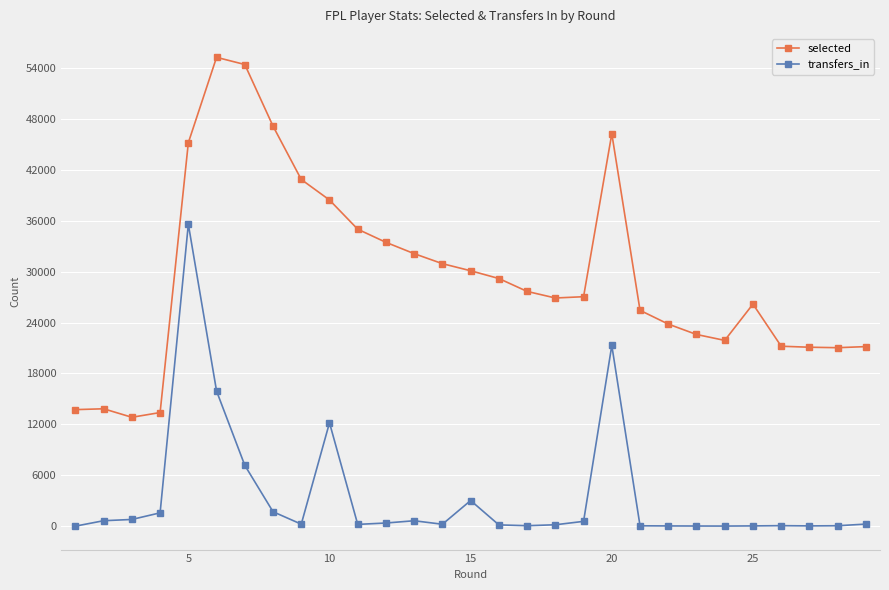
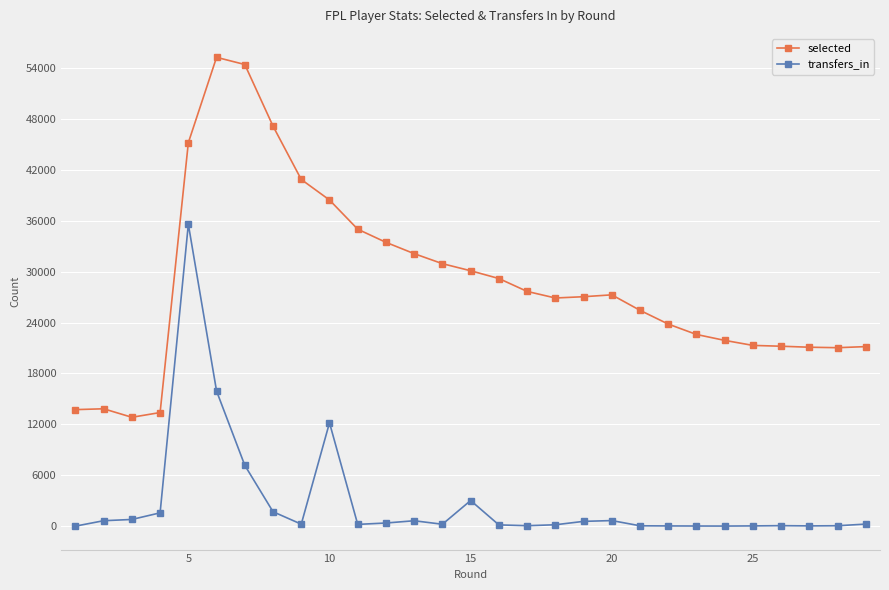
  {
    "selected": {
      "5": 45000,
      "10": 38000,
      "15": 30000,
-     "20": 46000,
-     "25": 26000
+     "20": 27000,
+     "25": 21000
    },
    "transfers_in": {
      "5": 36000,
      "10": 12000,
      "15": 3000,
-     "20": 21000,
+     "20": 1000,
      "25": 0
    }
  }
